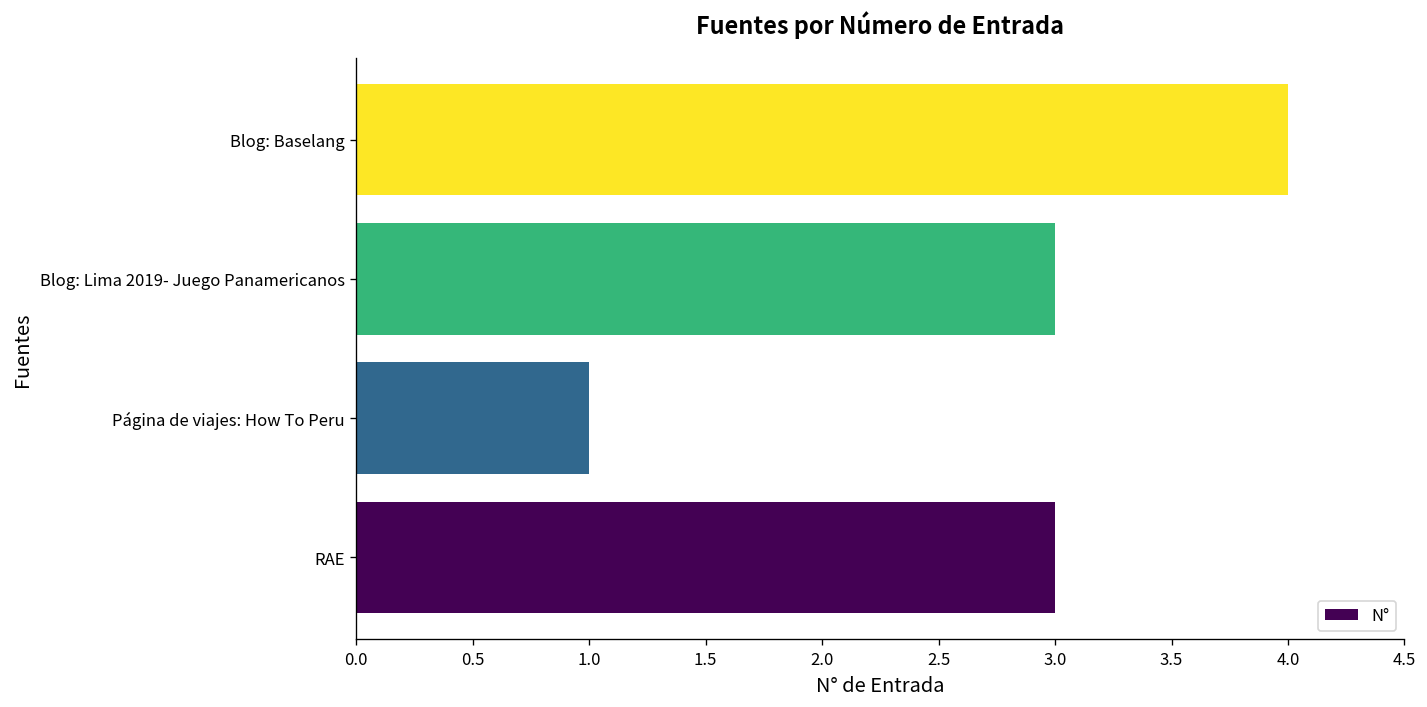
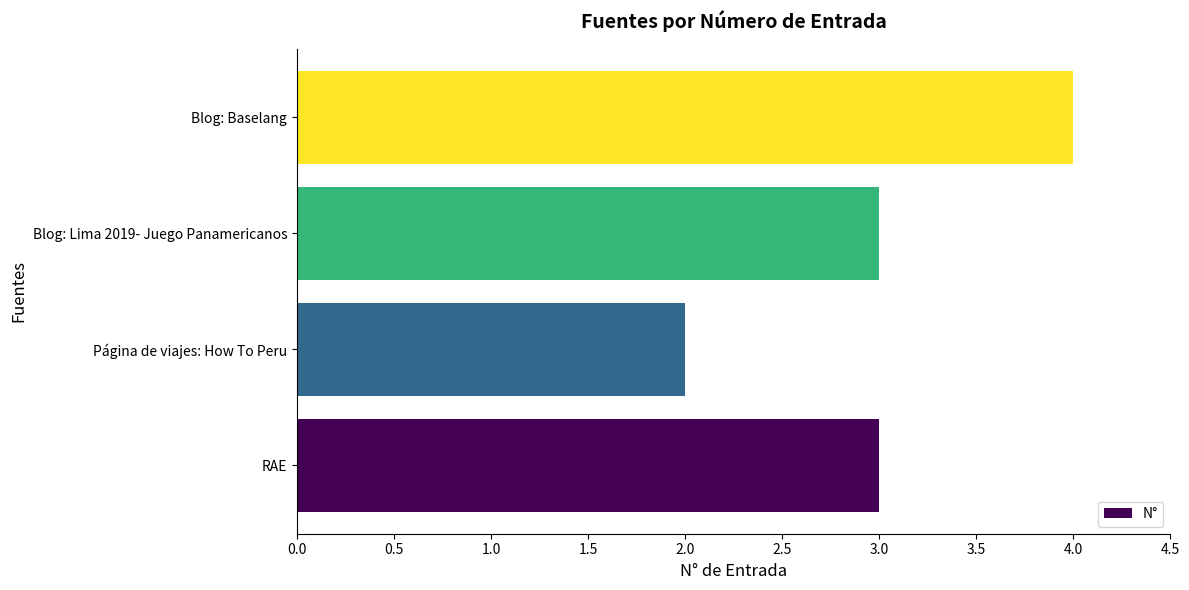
  {
    "Blog: Baselang": 4,
    "Blog: Lima 2019- Juego Panamericanos": 3,
-   "Página de viajes: How To Peru": 1,
+   "Página de viajes: How To Peru": 2,
    "RAE": 3
  }
